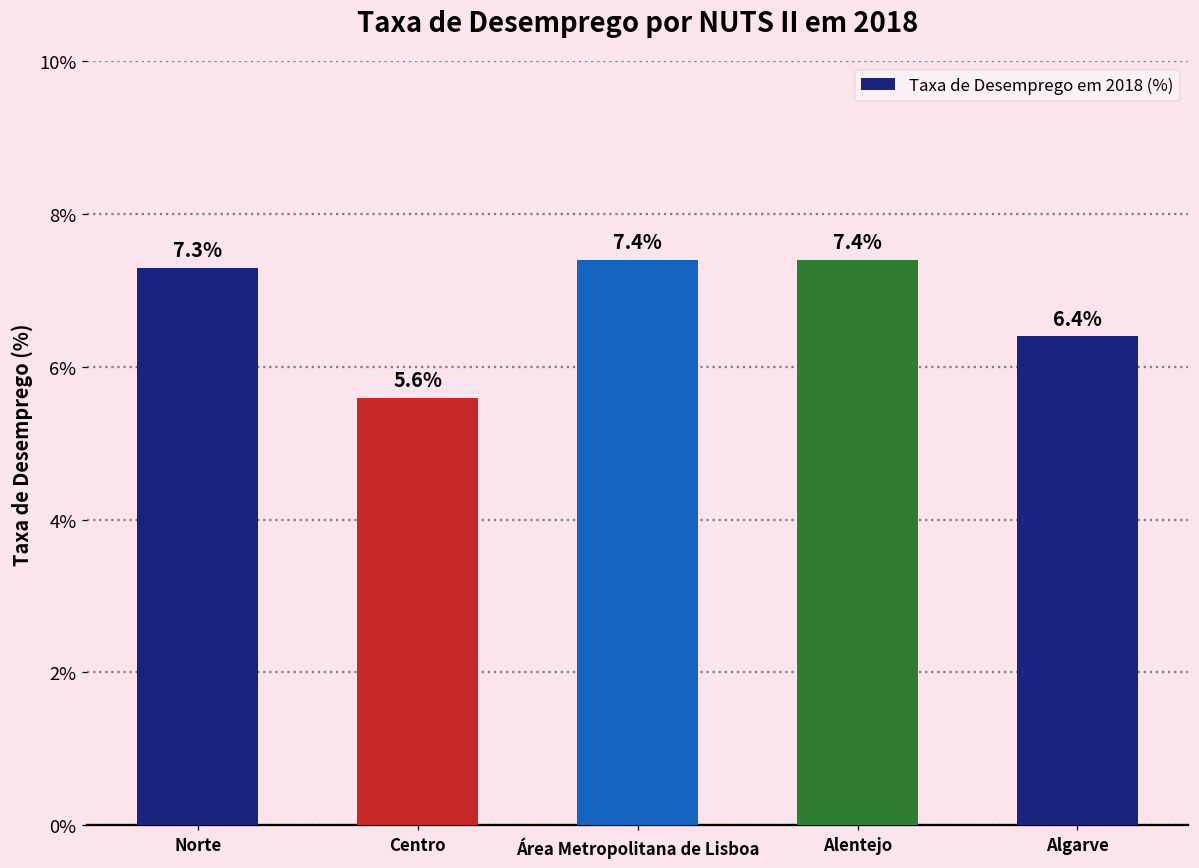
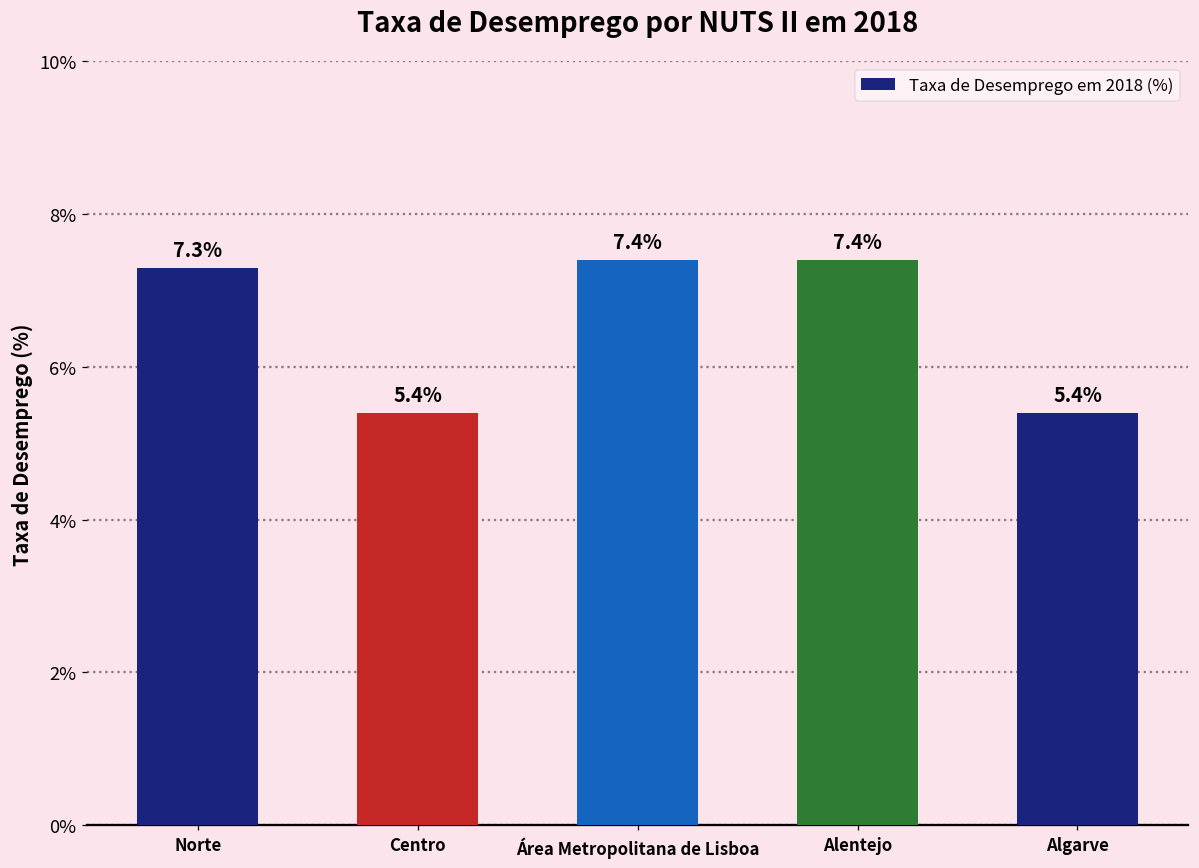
  {
    "Norte": "7.3%",
-   "Centro": "5.6%",
+   "Centro": "5.4%",
    "Área Metropolitana de Lisboa": "7.4%",
    "Alentejo": "7.4%",
-   "Algarve": "6.4%"
+   "Algarve": "5.4%"
  }
